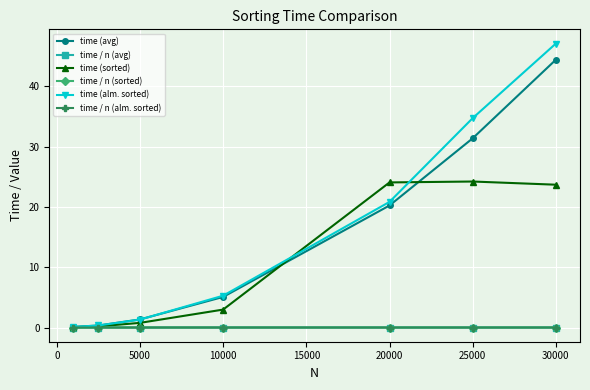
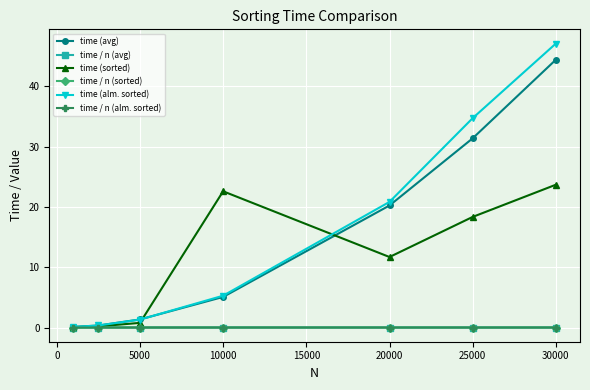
  {
    "time (avg)": {
      "20000": 20,
      "25000": 31,
      "30000": 44
    },
    "time / n (alm. sorted)": {
      "5000": 0,
      "10000": 0,
      "20000": 0,
      "25000": 0,
      "30000": 0
    },
    "time (sorted)": {
      "5000": 1,
-     "10000": 3,
-     "20000": 24,
-     "25000": 24,
+     "10000": 23,
+     "20000": 12,
+     "25000": 18,
      "30000": 24
    },
    "time (alm. sorted)": {
      "20000": 21,
      "25000": 35,
      "30000": 47
    }
  }
